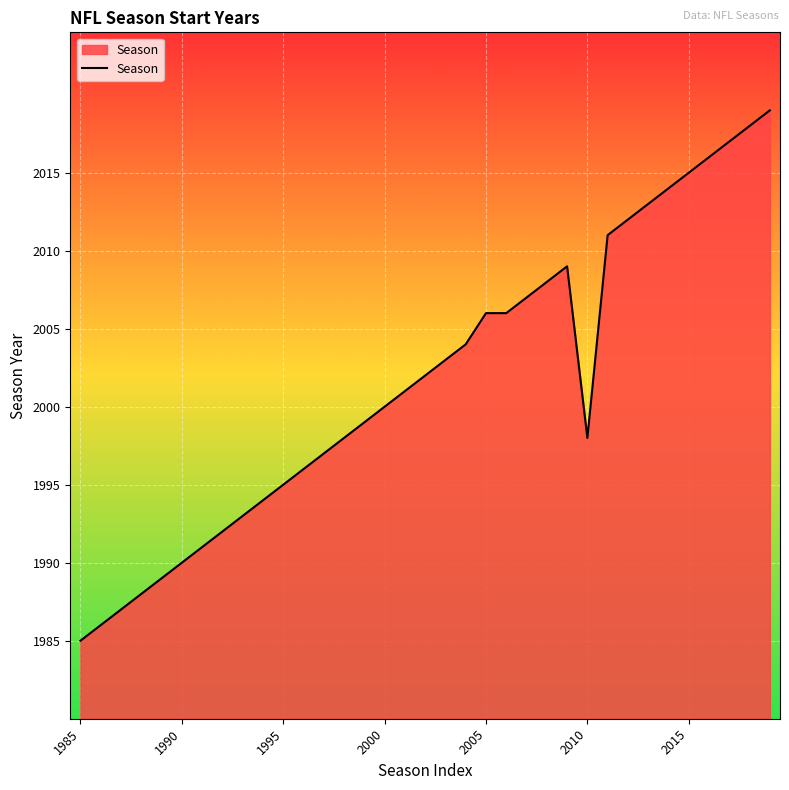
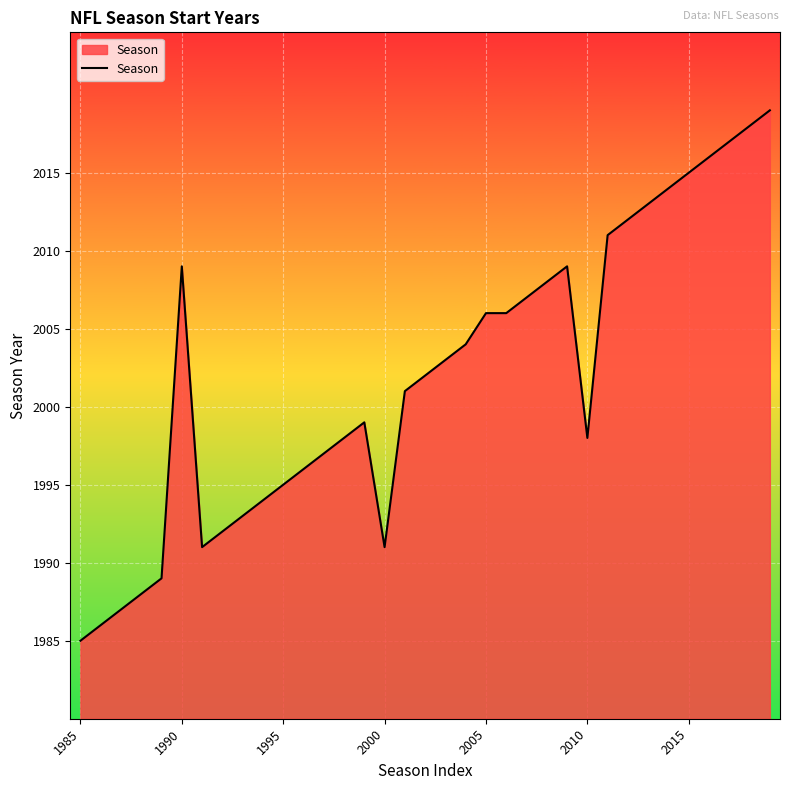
  {
    "1985": 1985,
-   "1990": 1990,
+   "1990": 2009,
    "1995": 1995,
-   "2000": 2000,
+   "2000": 1991,
    "2005": 2006,
    "2010": 1998,
    "2015": 2015
  }
